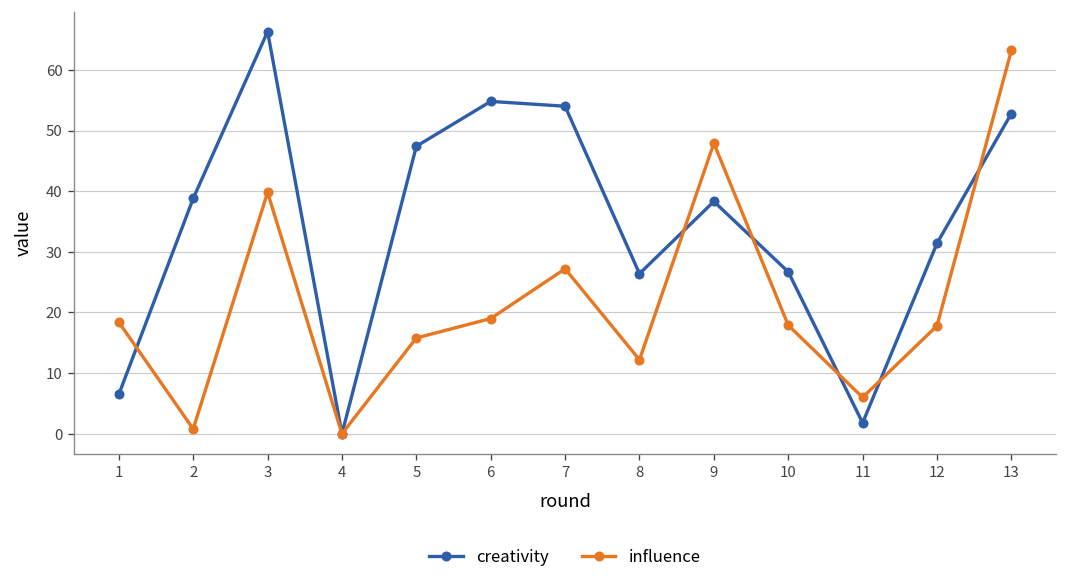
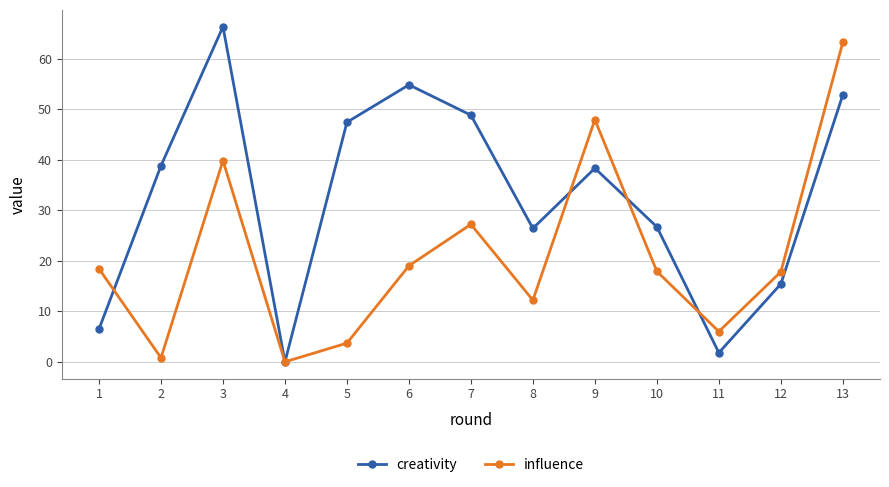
  {
    "creativity": {
      "1": 7,
      "2": 39,
      "3": 66,
      "5": 47,
      "6": 55,
-     "7": 54,
+     "7": 49,
      "8": 26,
      "9": 38,
      "10": 27,
      "11": 2,
-     "12": 31,
+     "12": 15,
      "13": 53
    },
    "influence": {
      "1": 18,
      "2": 1,
      "3": 40,
-     "5": 16,
+     "5": 4,
      "6": 19,
      "7": 27,
      "8": 12,
      "9": 48,
      "10": 18,
      "11": 6,
      "12": 18,
      "13": 63
    }
  }
